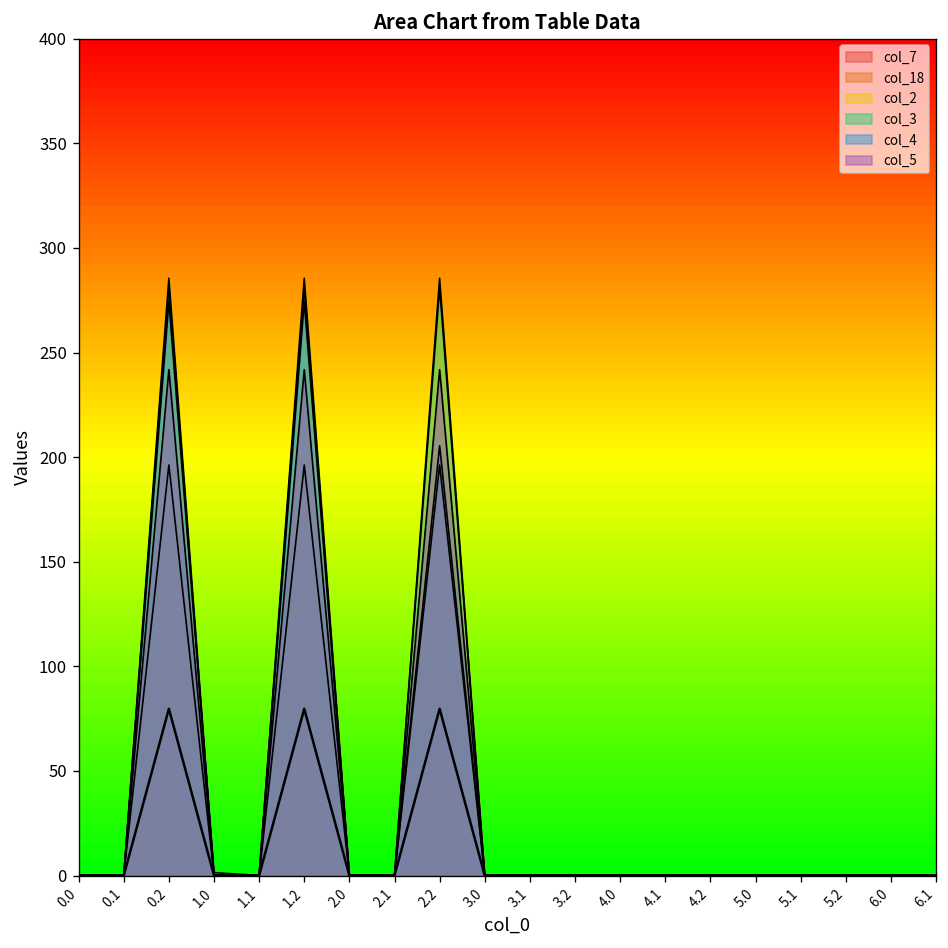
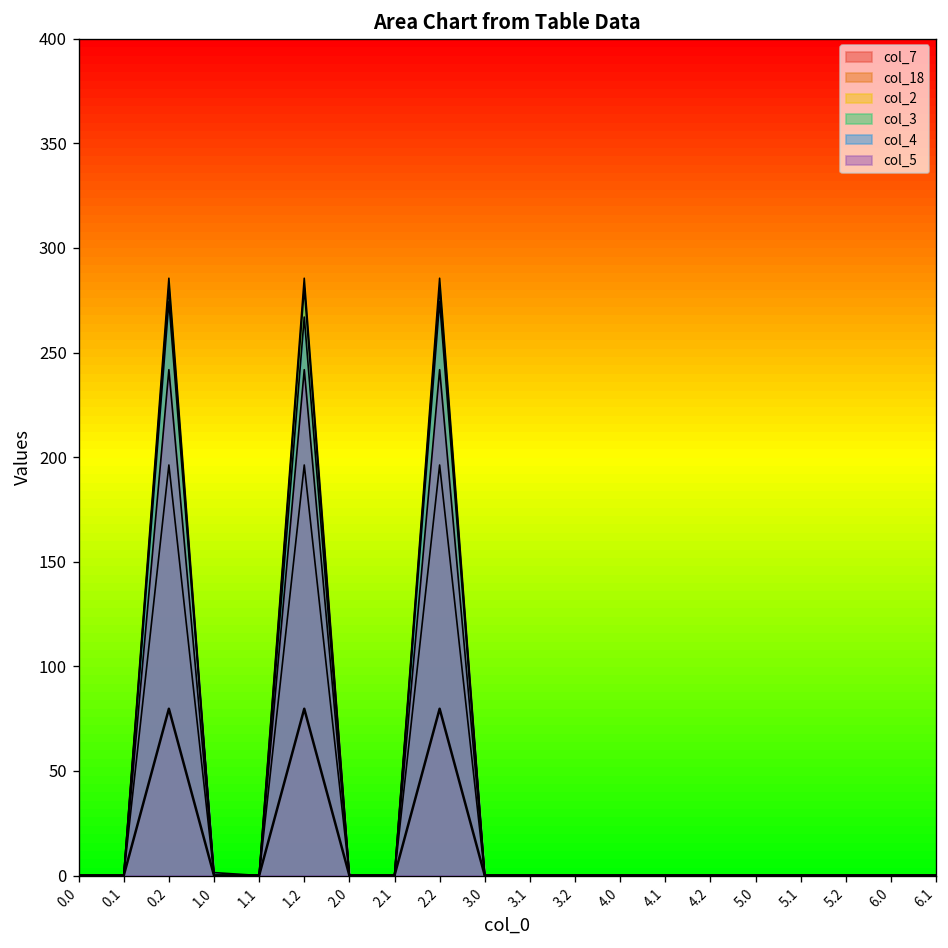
  {
    "col_3": {
      "0.2": 281,
      "1.2": 281,
      "2.2": 281
    },
    "col_4": {
      "0.2": 274,
-     "1.2": 274,
-     "2.2": 205
+     "1.2": 267,
+     "2.2": 274
    },
    "col_5": {
      "0.2": 242,
      "1.2": 242,
      "2.2": 242
    }
  }
